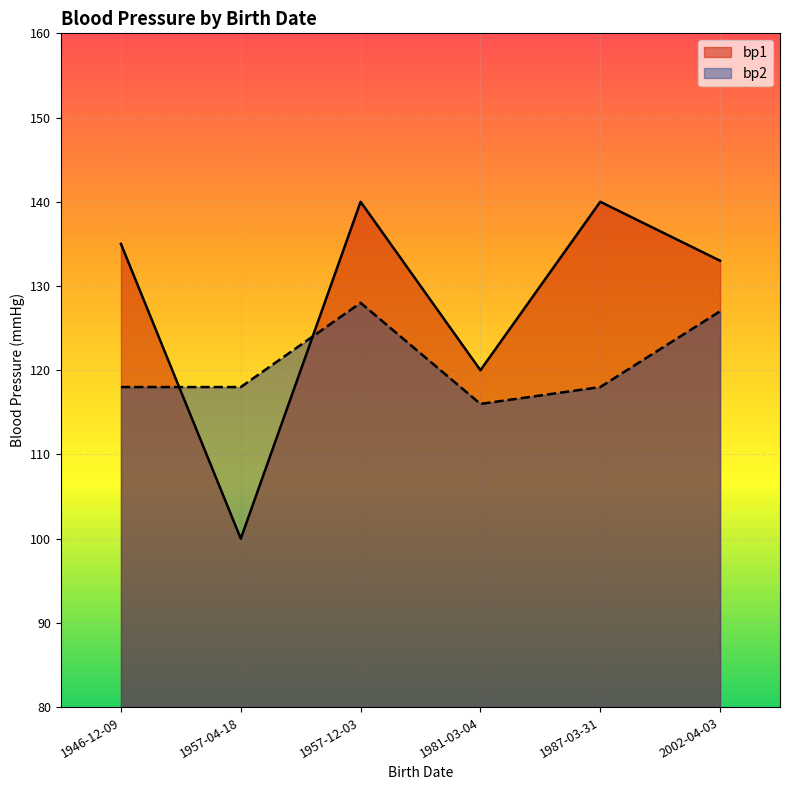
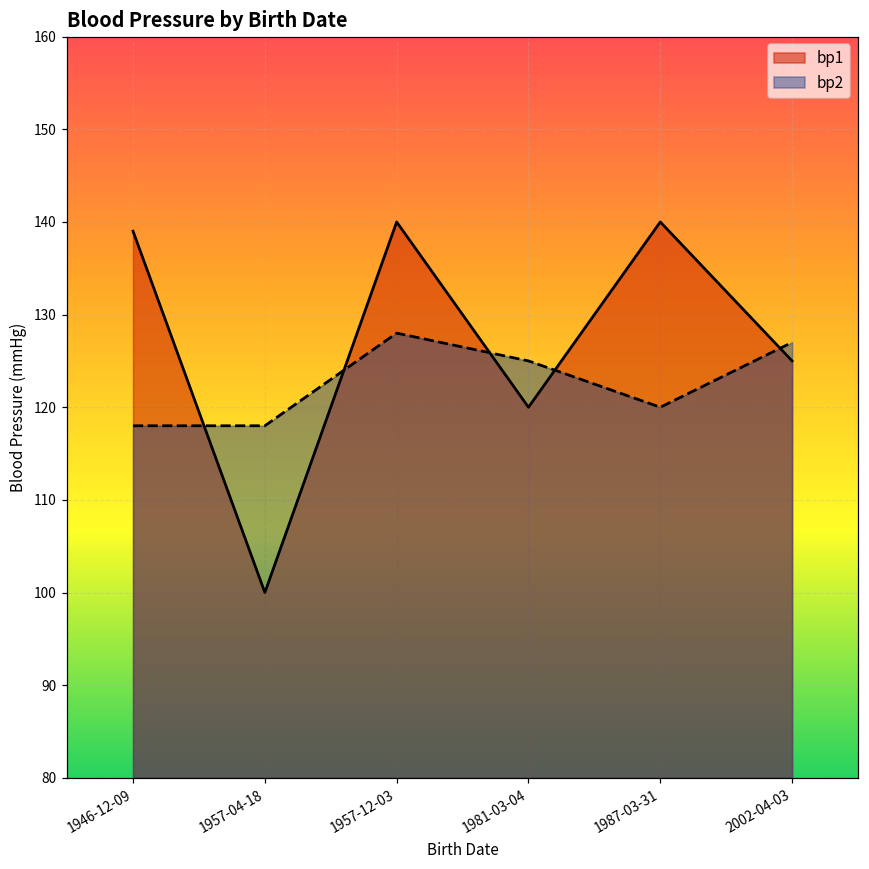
  {
    "bp1": {
-     "1946-12-09": 135,
+     "1946-12-09": 139,
      "1957-04-18": 100,
      "1957-12-03": 140,
      "1981-03-04": 120,
      "1987-03-31": 140,
-     "2002-04-03": 133
+     "2002-04-03": 125
    },
    "bp2": {
      "1946-12-09": 118,
      "1957-04-18": 118,
      "1957-12-03": 128,
-     "1981-03-04": 116,
-     "1987-03-31": 118,
+     "1981-03-04": 125,
+     "1987-03-31": 120,
      "2002-04-03": 127
    }
  }
